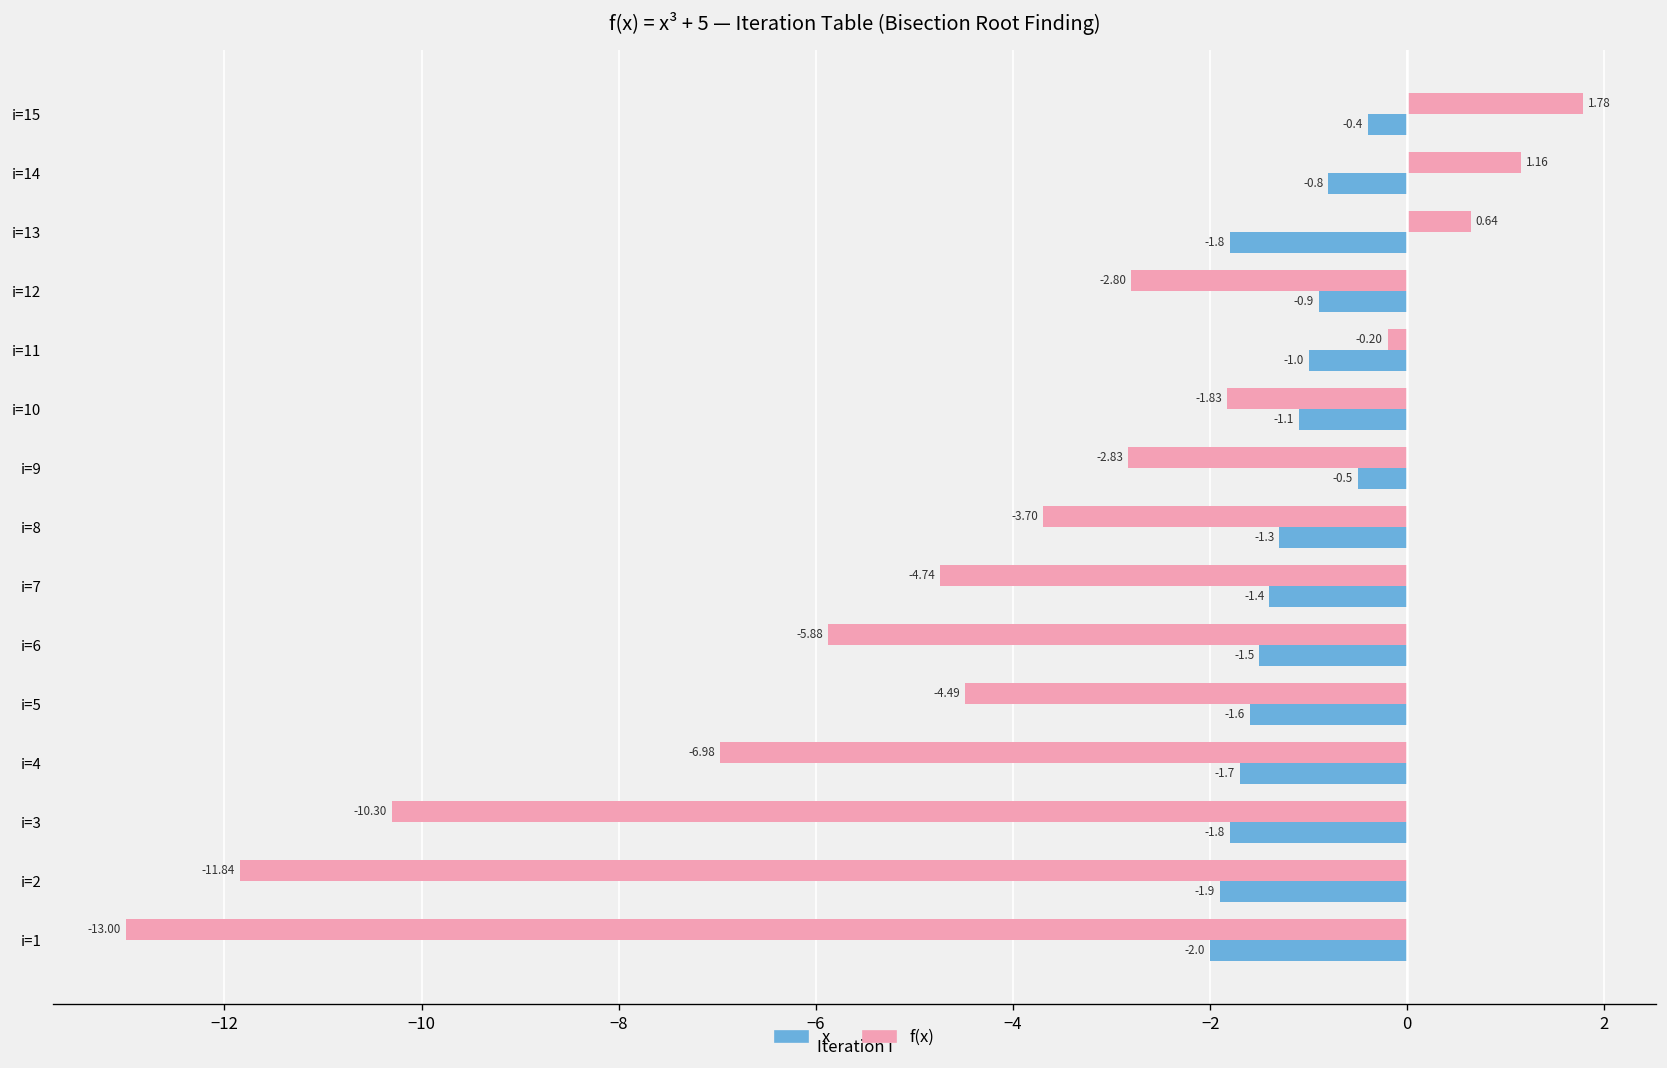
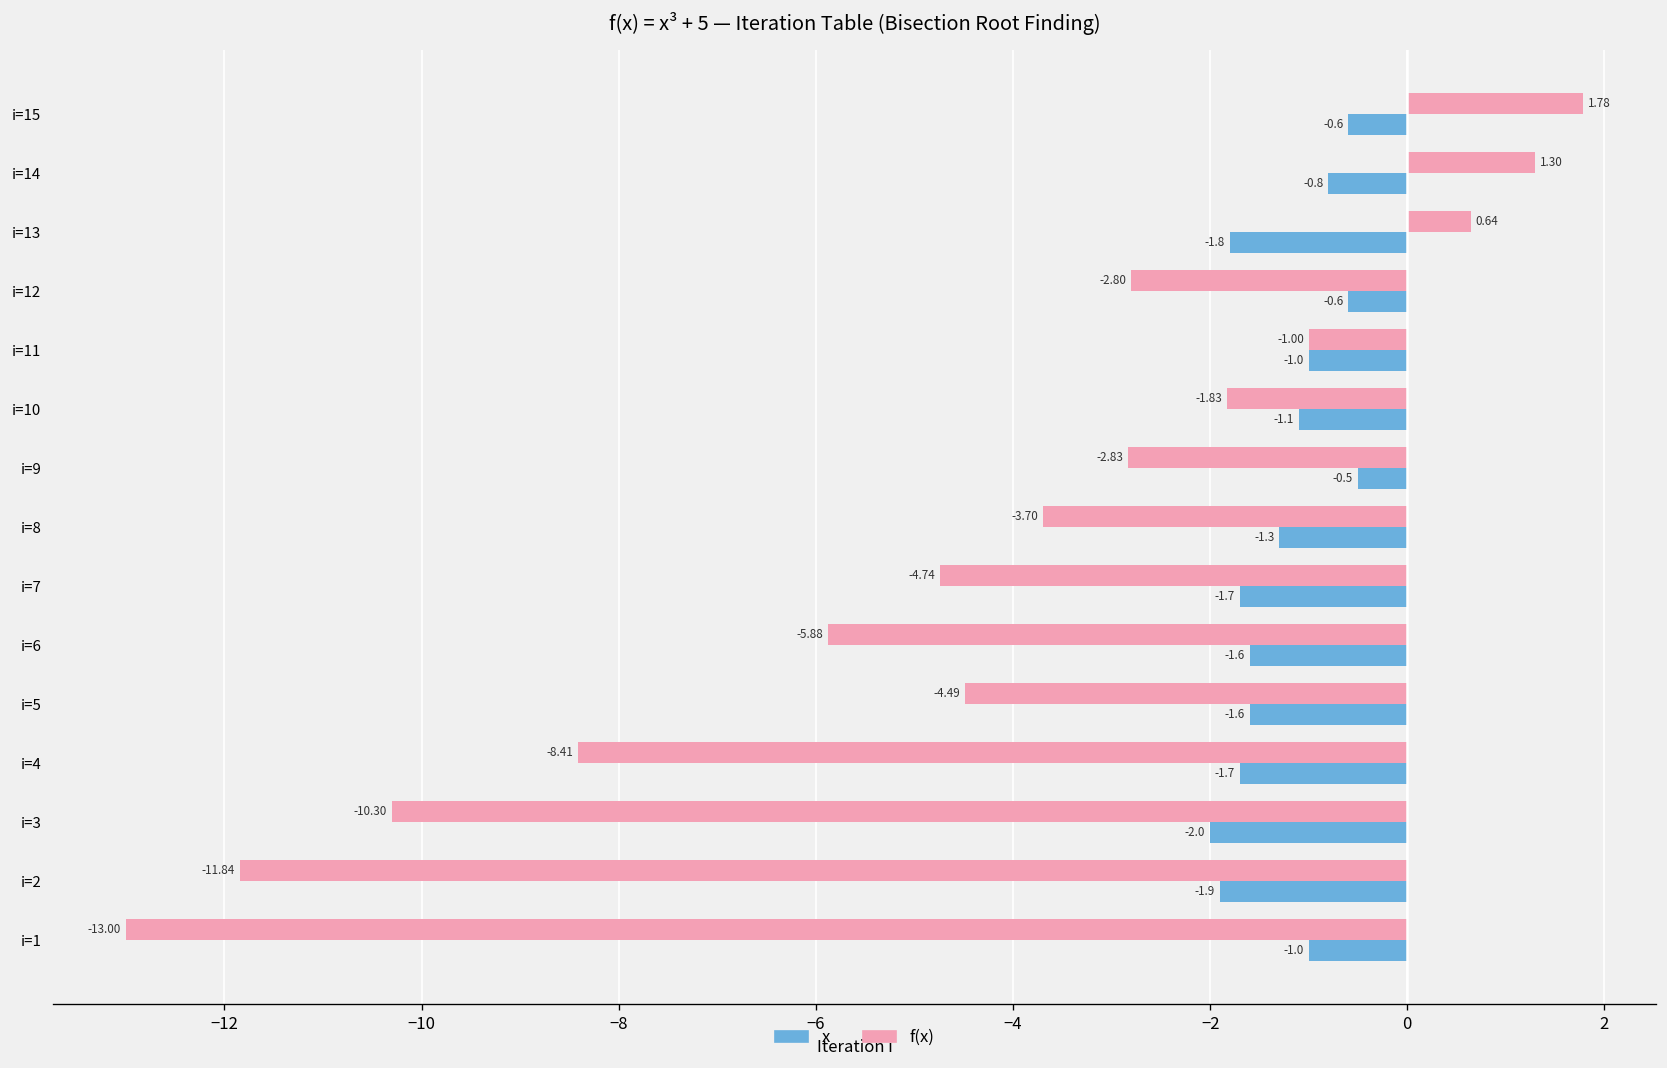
  {
    "x": {
-     "i=15": -0.4,
+     "i=15": -0.6,
      "i=14": -0.8,
      "i=13": -1.8,
-     "i=12": -0.9,
+     "i=12": -0.6,
      "i=11": -1.0,
      "i=10": -1.1,
      "i=9": -0.5,
      "i=8": -1.3,
-     "i=7": -1.4,
-     "i=6": -1.5,
+     "i=7": -1.7,
+     "i=6": -1.6,
      "i=5": -1.6,
      "i=4": -1.7,
-     "i=3": -1.8,
+     "i=3": -2.0,
      "i=2": -1.9,
-     "i=1": -2.0
+     "i=1": -1.0
    },
    "f(x)": {
      "i=15": 1.78,
-     "i=14": 1.16,
+     "i=14": 1.30,
      "i=13": 0.64,
      "i=12": -2.80,
-     "i=11": -0.20,
+     "i=11": -1.00,
      "i=10": -1.83,
      "i=9": -2.83,
      "i=8": -3.70,
      "i=7": -4.74,
      "i=6": -5.88,
      "i=5": -4.49,
-     "i=4": -6.98,
+     "i=4": -8.41,
      "i=3": -10.30,
      "i=2": -11.84,
      "i=1": -13.00
    }
  }
